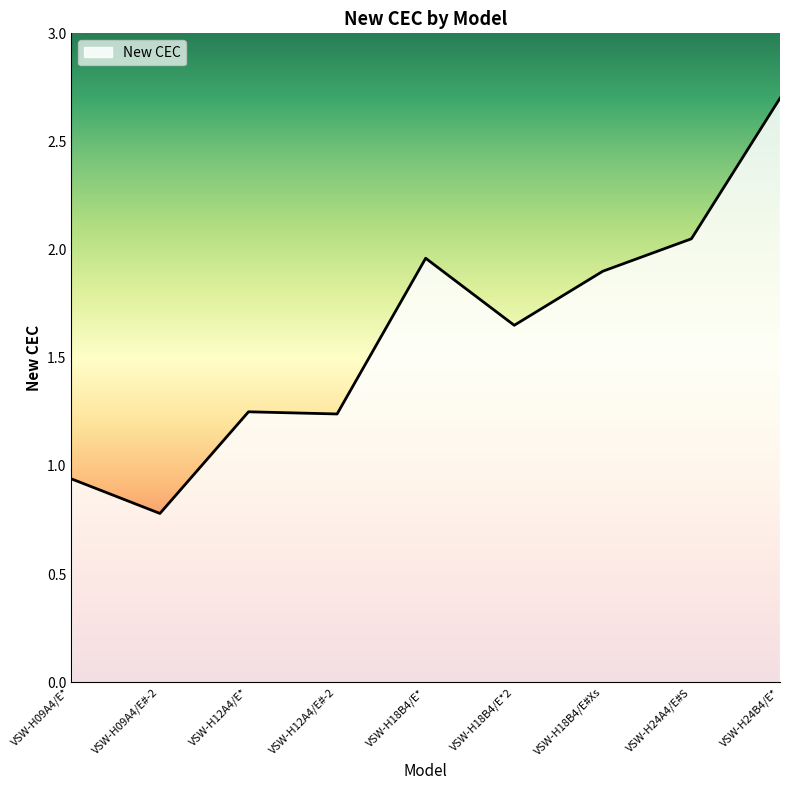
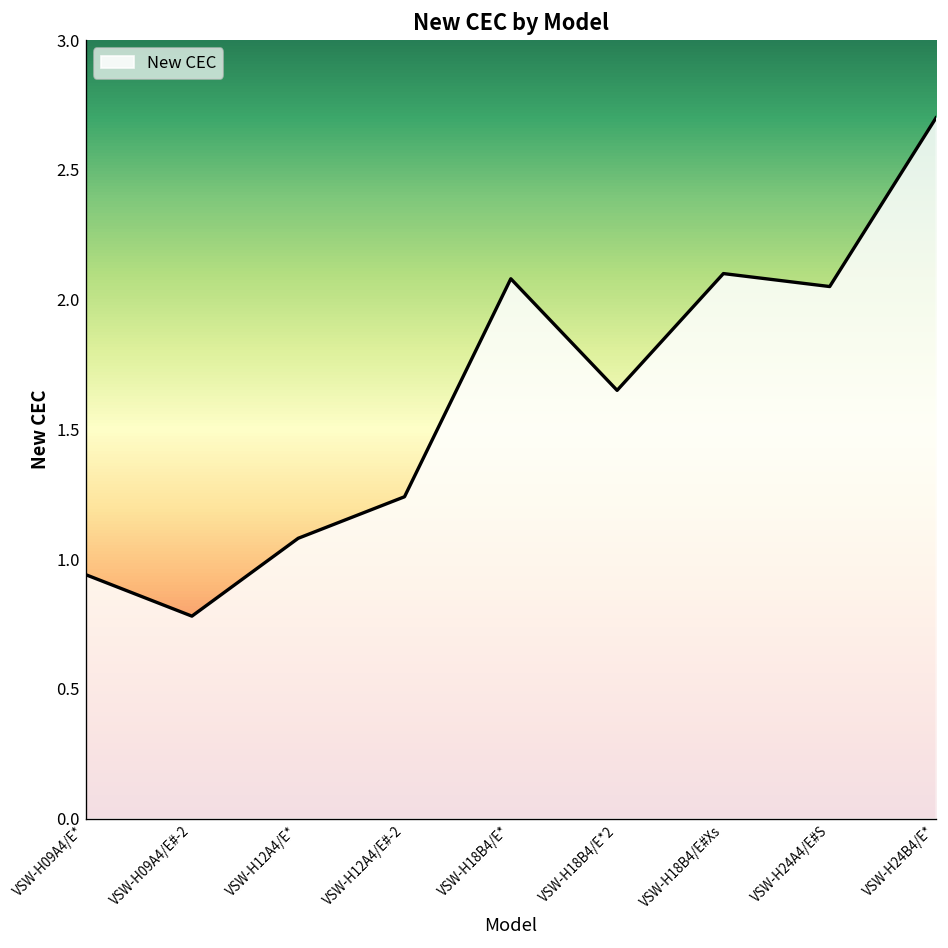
  {
    "VSW-H09A4/E*": 0.94,
    "VSW-H09A4/E#-2": 0.78,
-   "VSW-H12A4/E*": 1.25,
+   "VSW-H12A4/E*": 1.08,
    "VSW-H12A4/E#-2": 1.24,
-   "VSW-H18B4/E*": 1.96,
+   "VSW-H18B4/E*": 2.08,
    "VSW-H18B4/E*2": 1.65,
-   "VSW-H18B4/E#Xs": 1.9,
+   "VSW-H18B4/E#Xs": 2.1,
    "VSW-H24A4/E#S": 2.05,
    "VSW-H24B4/E*": 2.70
  }
